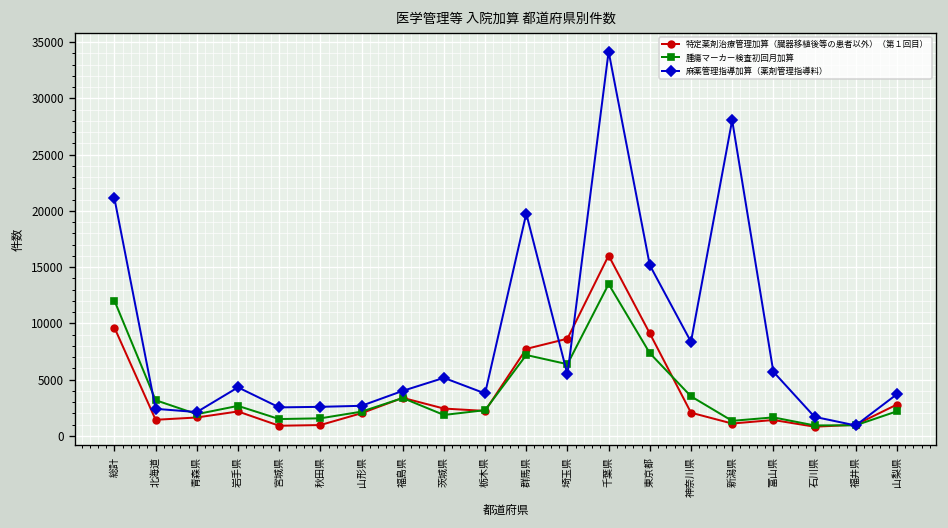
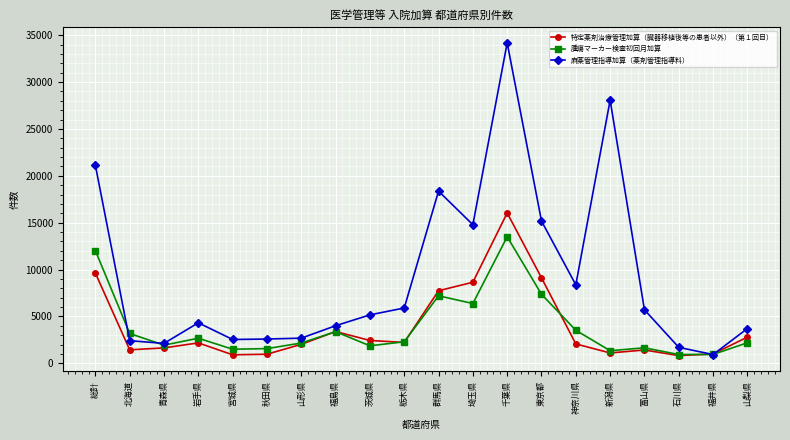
  {
    "特定薬剤治療管理加算（臓器移植後等の患者以外）（第１回目）": {
      "総計": 10000,
      "北海道": 1000,
      "青森県": 2000,
      "岩手県": 2000,
      "宮城県": 1000,
      "秋田県": 1000,
      "茨城県": 2000,
      "群馬県": 8000,
      "埼玉県": 9000,
      "千葉県": 16000,
      "東京都": 9000,
      "神奈川県": 2000,
      "山梨県": 3000
    },
    "腫瘍マーカー検査初回月加算": {
      "総計": 12000,
      "北海道": 3000,
      "岩手県": 3000,
      "宮城県": 2000,
      "秋田県": 2000,
      "茨城県": 2000,
      "群馬県": 7000,
      "埼玉県": 6000,
      "千葉県": 14000,
      "東京都": 7000,
      "神奈川県": 4000,
      "山梨県": 2000
    },
    "麻薬管理指導加算（薬剤管理指導料）": {
      "総計": 21000,
      "北海道": 2000,
      "岩手県": 4000,
      "宮城県": 3000,
      "秋田県": 3000,
      "山形県": 3000,
      "福島県": 4000,
      "茨城県": 5000,
-     "栃木県": 4000,
-     "群馬県": 20000,
-     "埼玉県": 5000,
+     "栃木県": 6000,
+     "群馬県": 18000,
+     "埼玉県": 15000,
      "千葉県": 34000,
      "東京都": 15000,
      "神奈川県": 8000,
      "新潟県": 28000,
      "富山県": 6000,
      "石川県": 2000,
      "山梨県": 4000
    }
  }
